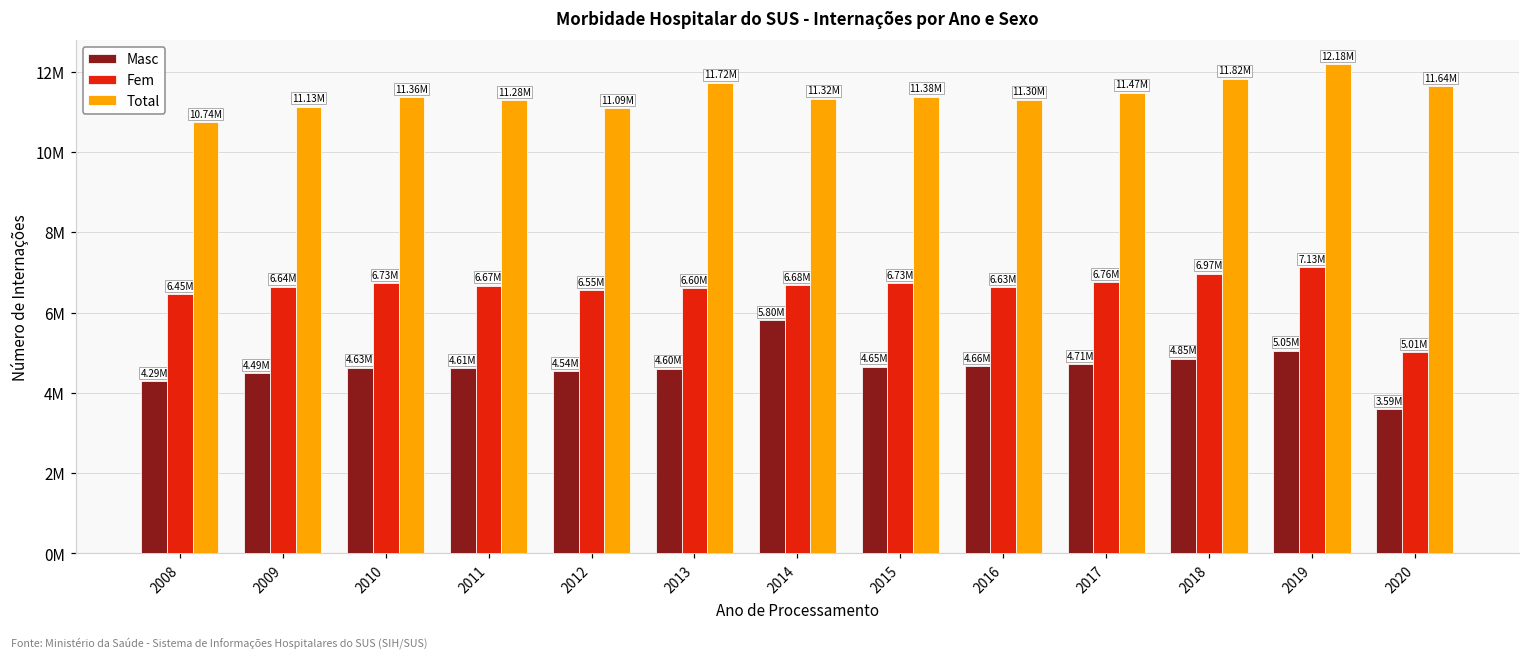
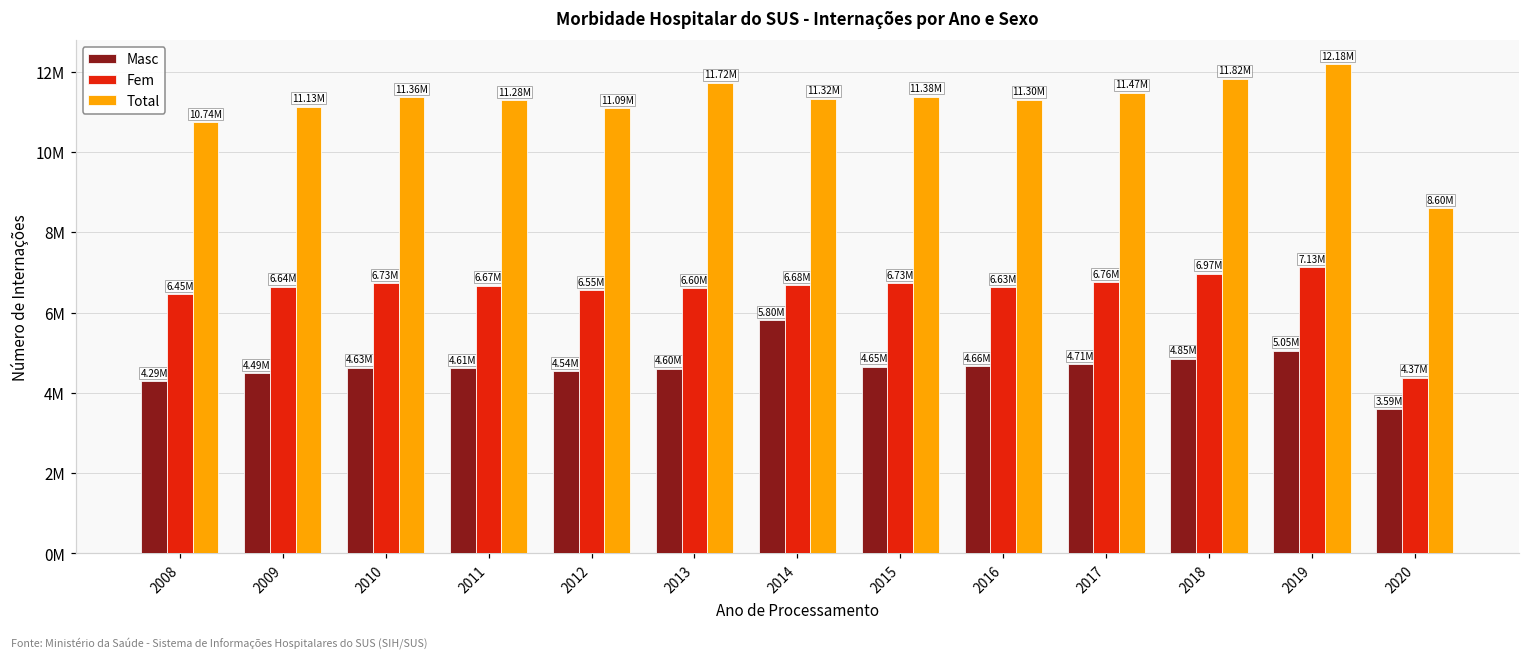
  {
    "Fem": {
-     "2020": "5.01M"
+     "2020": "4.37M"
    },
    "Total": {
-     "2020": "11.64M"
+     "2020": "8.60M"
    }
  }
